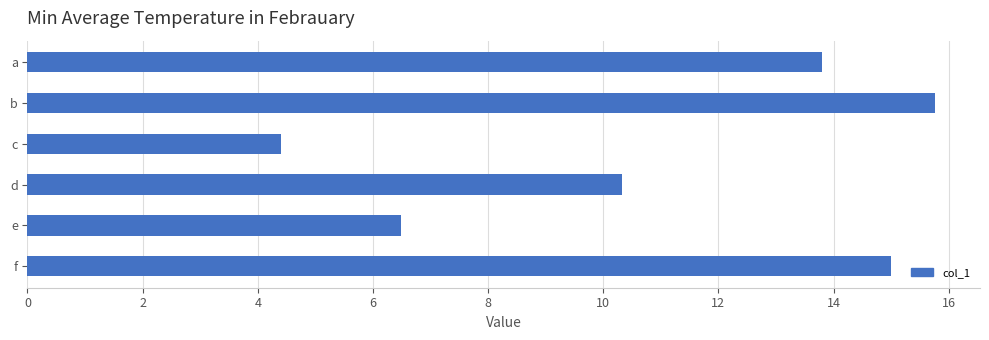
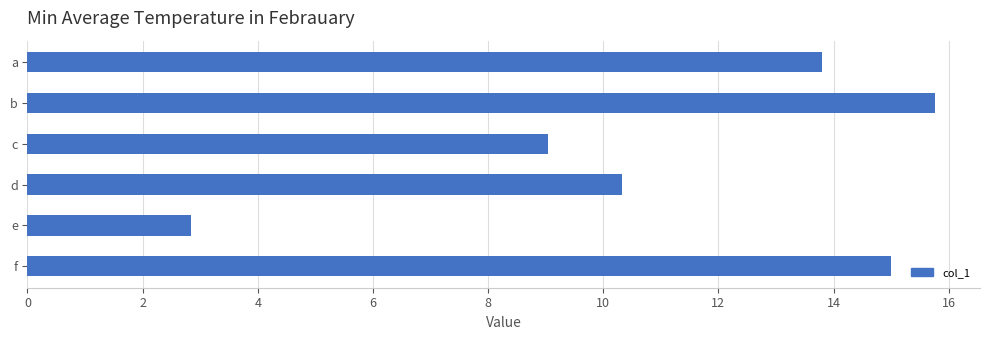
  {
    "a": 13.8,
    "b": 15.8,
-   "c": 4.4,
+   "c": 9.0,
    "d": 10.3,
-   "e": 6.5,
+   "e": 2.8,
    "f": 15.0
  }
